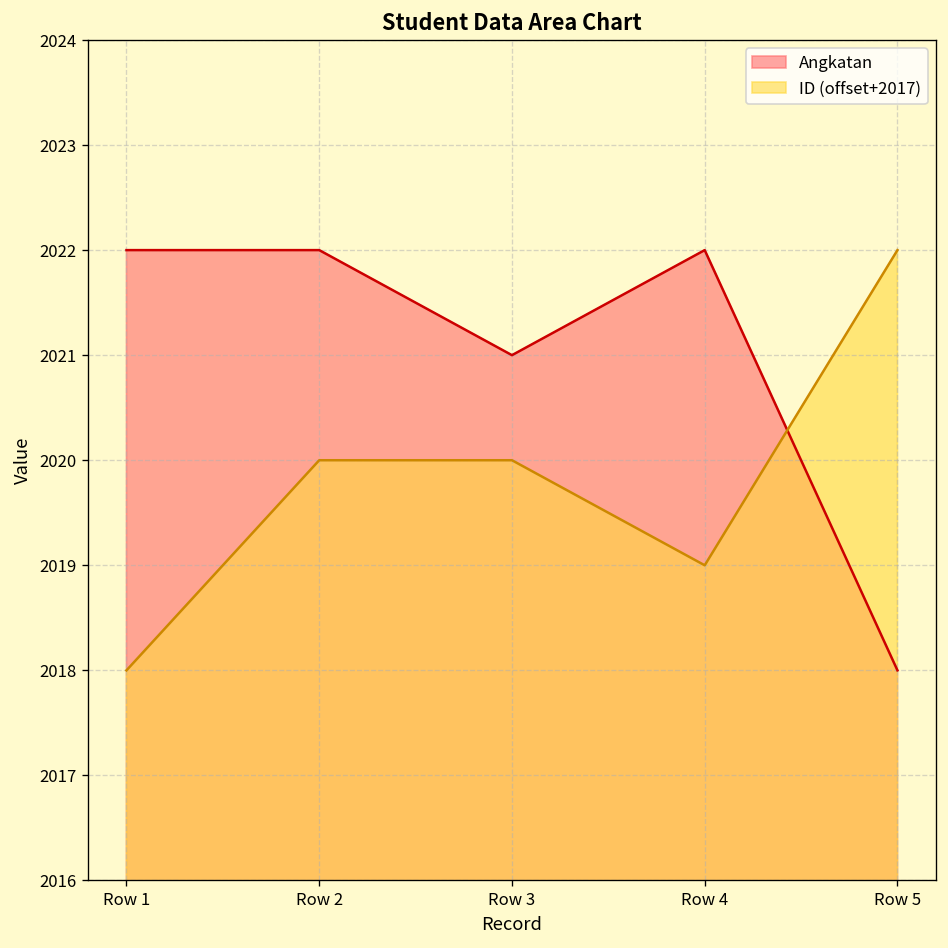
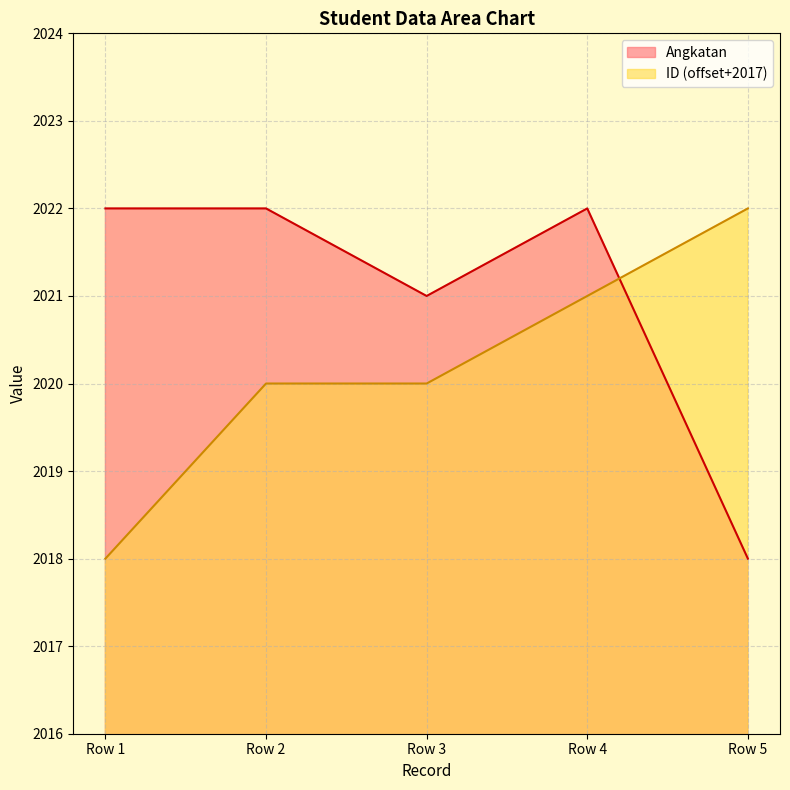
  {
    "Angkatan": {
      "Row 1": 2022.0,
      "Row 2": 2022.0,
      "Row 3": 2021.0,
      "Row 4": 2022.0,
      "Row 5": 2018.0
    },
    "ID (offset+2017)": {
      "Row 1": 2018.0,
      "Row 2": 2020.0,
      "Row 3": 2020.0,
-     "Row 4": 2019.0,
+     "Row 4": 2021.0,
      "Row 5": 2022.0
    }
  }
